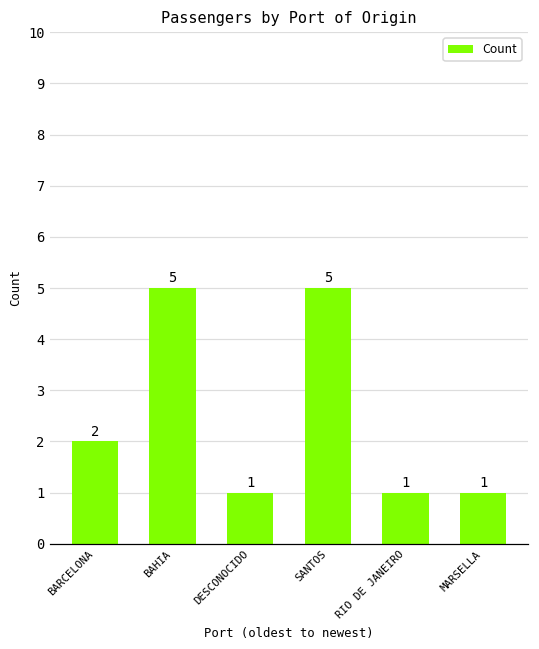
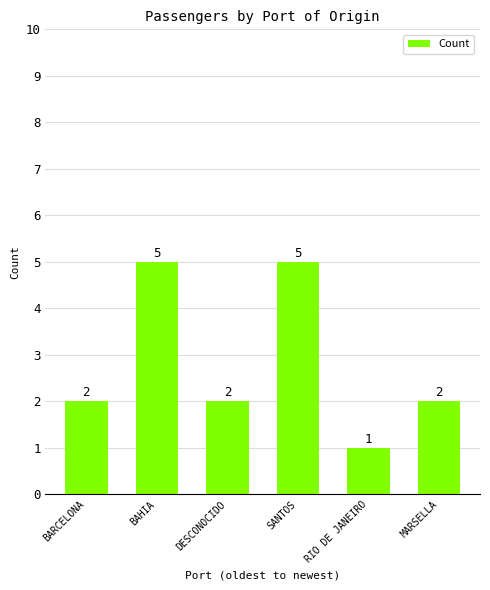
  {
    "BARCELONA": 2,
    "BAHIA": 5,
-   "DESCONOCIDO": 1,
+   "DESCONOCIDO": 2,
    "SANTOS": 5,
    "RIO DE JANEIRO": 1,
-   "MARSELLA": 1
+   "MARSELLA": 2
  }
